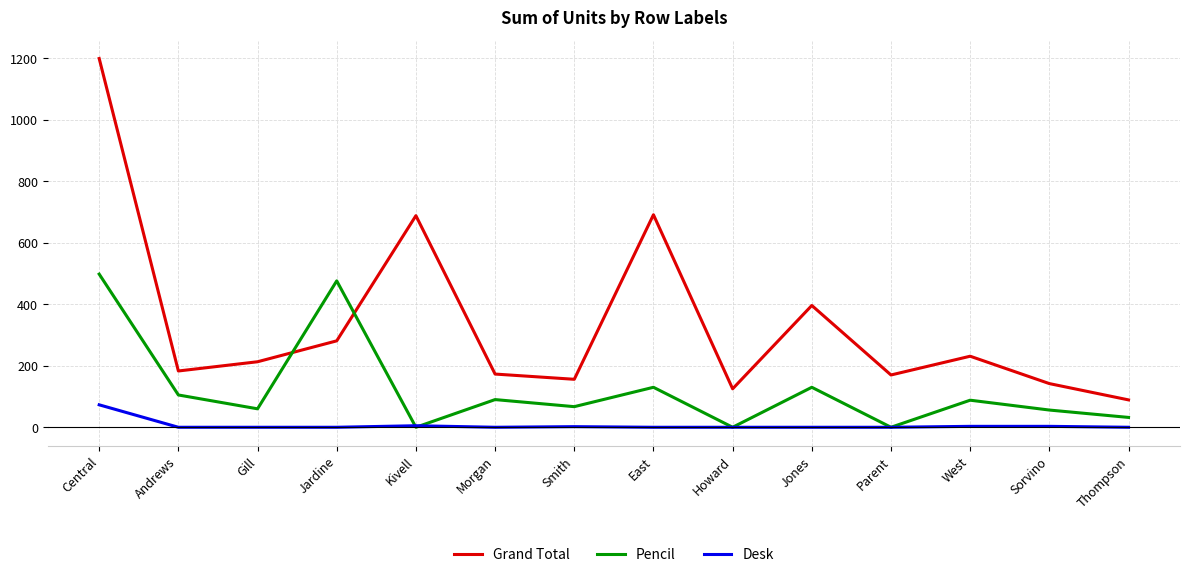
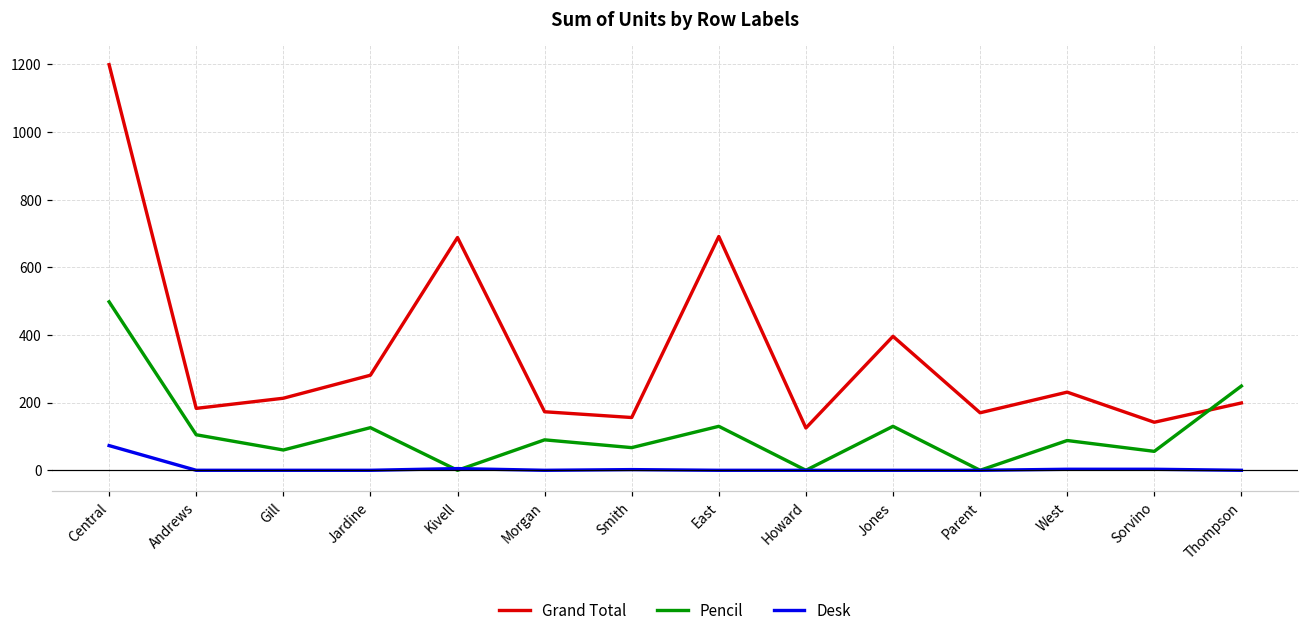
  {
    "Grand Total": {
      "Central": 1200,
      "Andrews": 180,
      "Gill": 210,
      "Jardine": 280,
      "Kivell": 690,
      "Morgan": 170,
      "Smith": 160,
      "East": 690,
      "Howard": 130,
      "Jones": 400,
      "Parent": 170,
      "West": 230,
      "Sorvino": 140,
-     "Thompson": 90
+     "Thompson": 200
    },
    "Pencil": {
      "Central": 500,
      "Andrews": 110,
      "Gill": 60,
-     "Jardine": 480,
+     "Jardine": 130,
      "Morgan": 90,
      "Smith": 70,
      "East": 130,
      "Jones": 130,
      "West": 90,
      "Sorvino": 60,
-     "Thompson": 30
+     "Thompson": 250
    },
    "Desk": {
      "Central": 70,
      "Andrews": 0,
      "Gill": 0,
      "Jardine": 0,
      "Morgan": 0,
      "Smith": 0,
      "East": 0,
      "Jones": 0,
      "West": 0,
      "Sorvino": 0,
      "Thompson": 0
    }
  }
